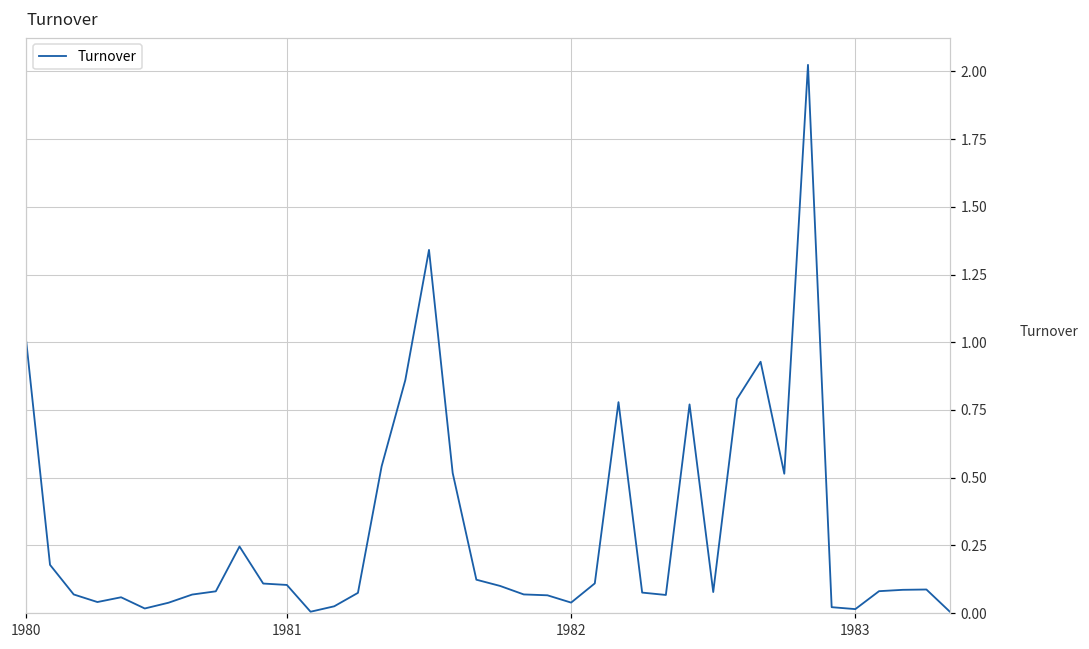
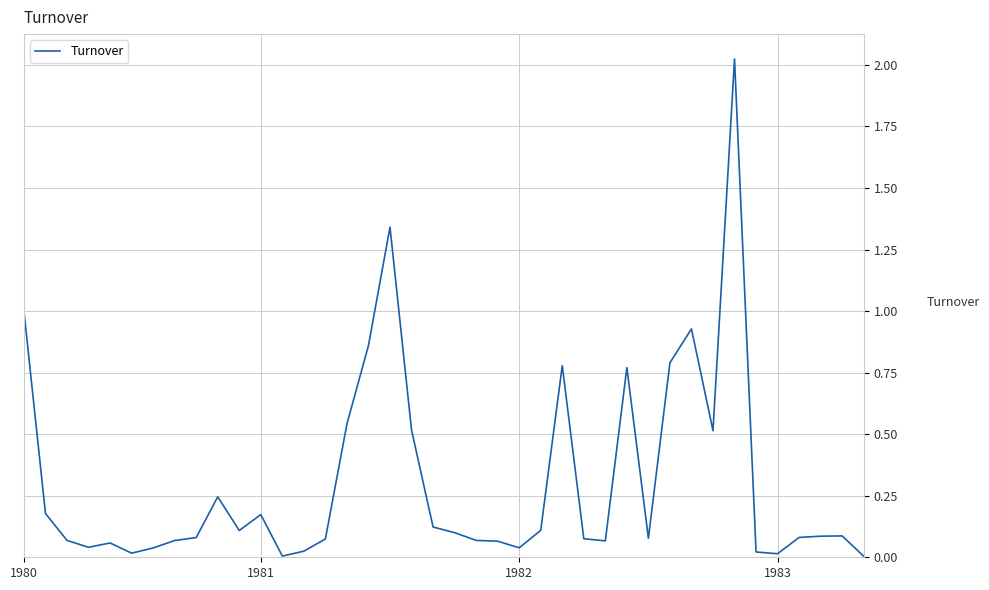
  {
    "1980": 1.00,
-   "1981": 0.10,
+   "1981": 0.17,
    "1982": 0.04,
    "1983": 0.01
  }
